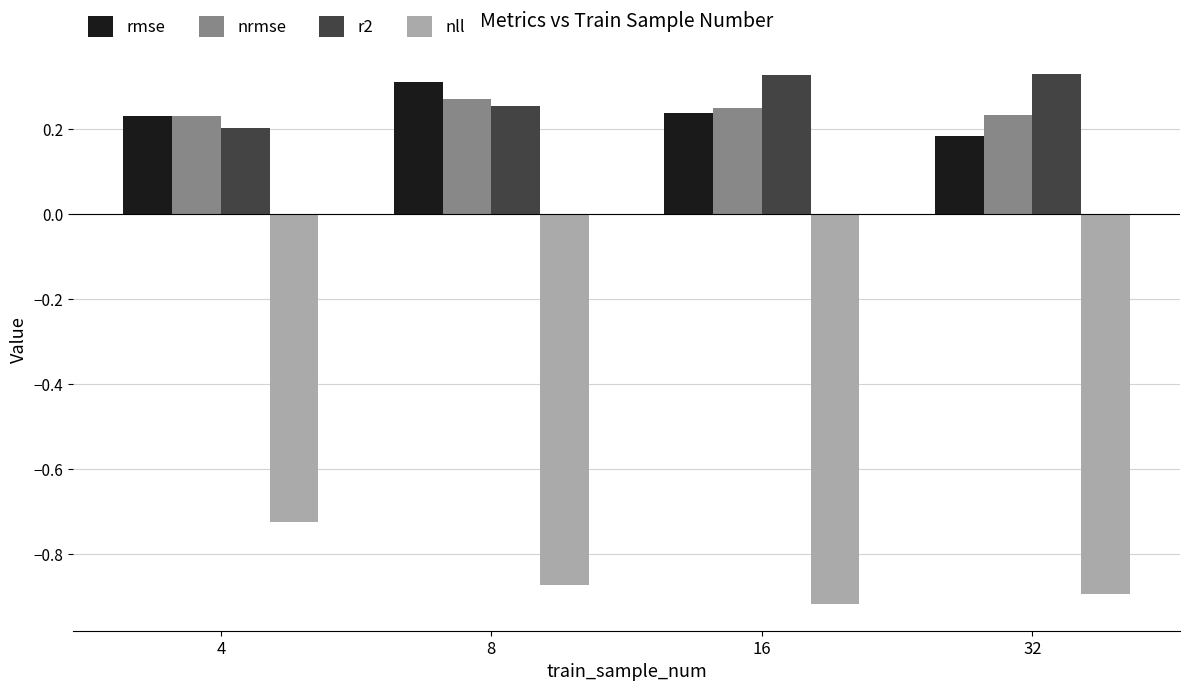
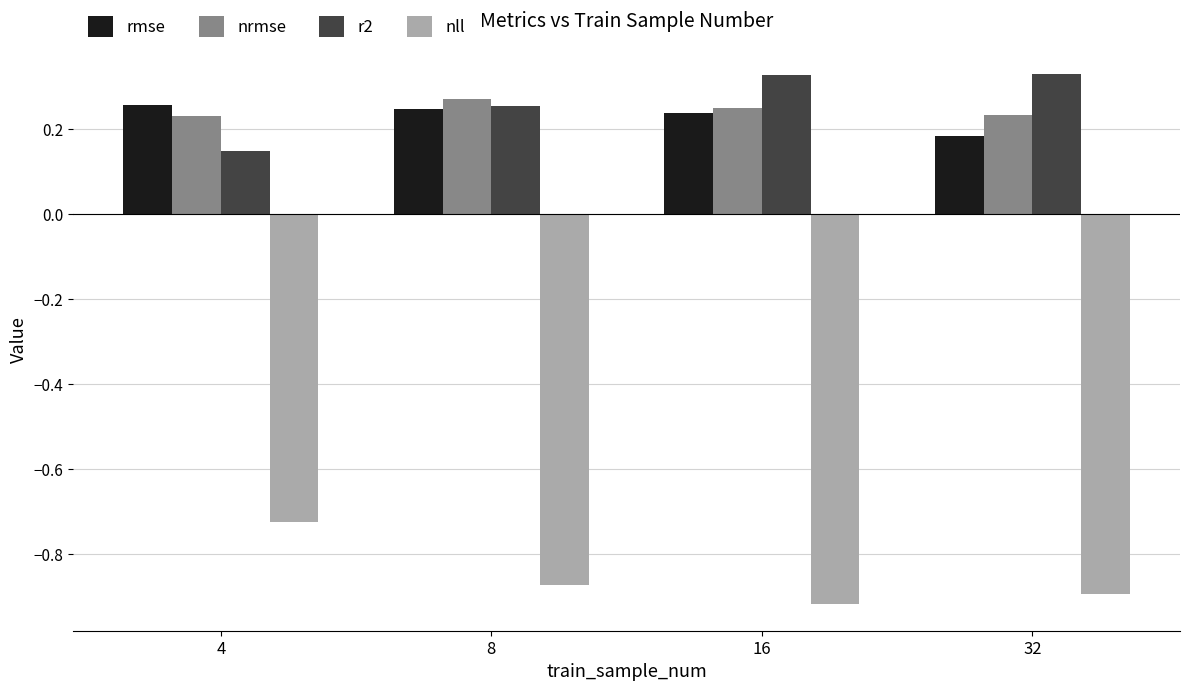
  {
    "rmse": {
-     "4": 0.23,
-     "8": 0.31,
+     "4": 0.25,
+     "8": 0.25,
      "16": 0.24,
      "32": 0.18
    },
    "r2": {
-     "4": 0.20,
+     "4": 0.15,
      "8": 0.25,
      "16": 0.33,
      "32": 0.33
    }
  }
